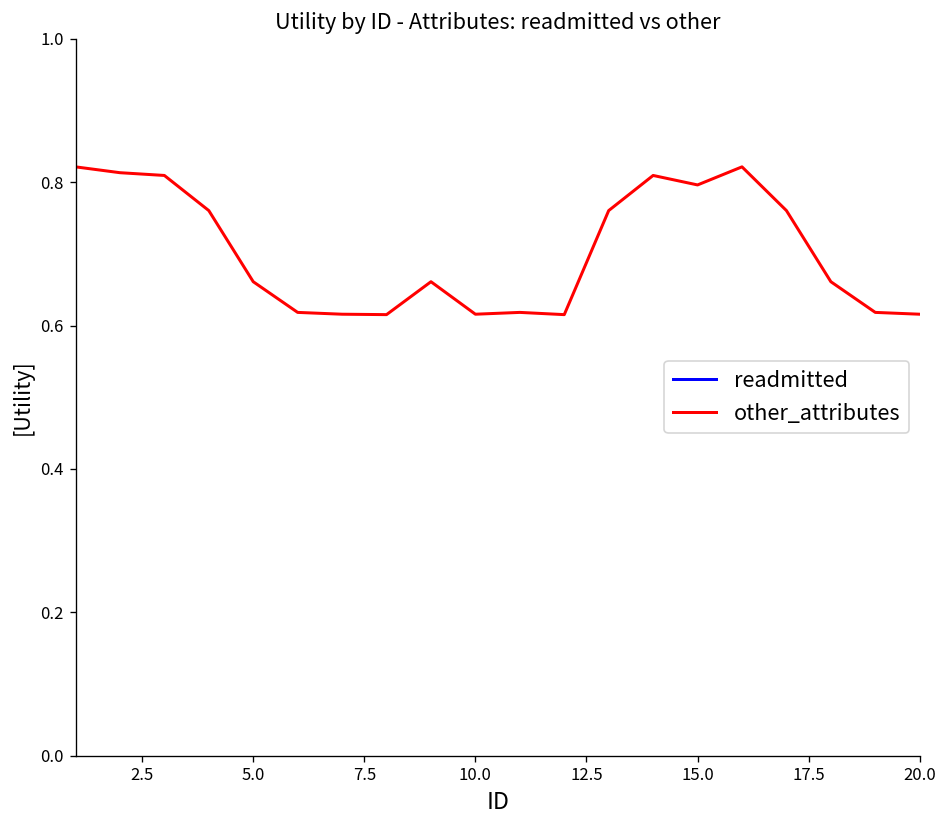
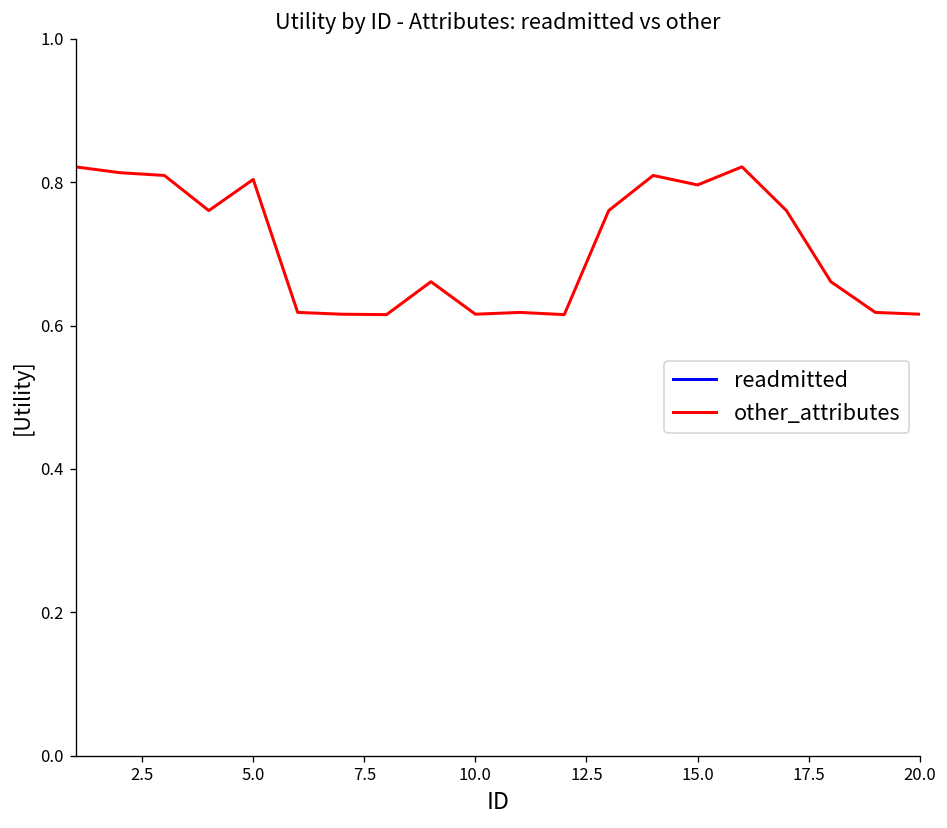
  {
    "other_attributes": {
-     "5.0": 0.66,
+     "5.0": 0.80,
      "10.0": 0.62,
      "15.0": 0.80,
      "20.0": 0.62
    }
  }
